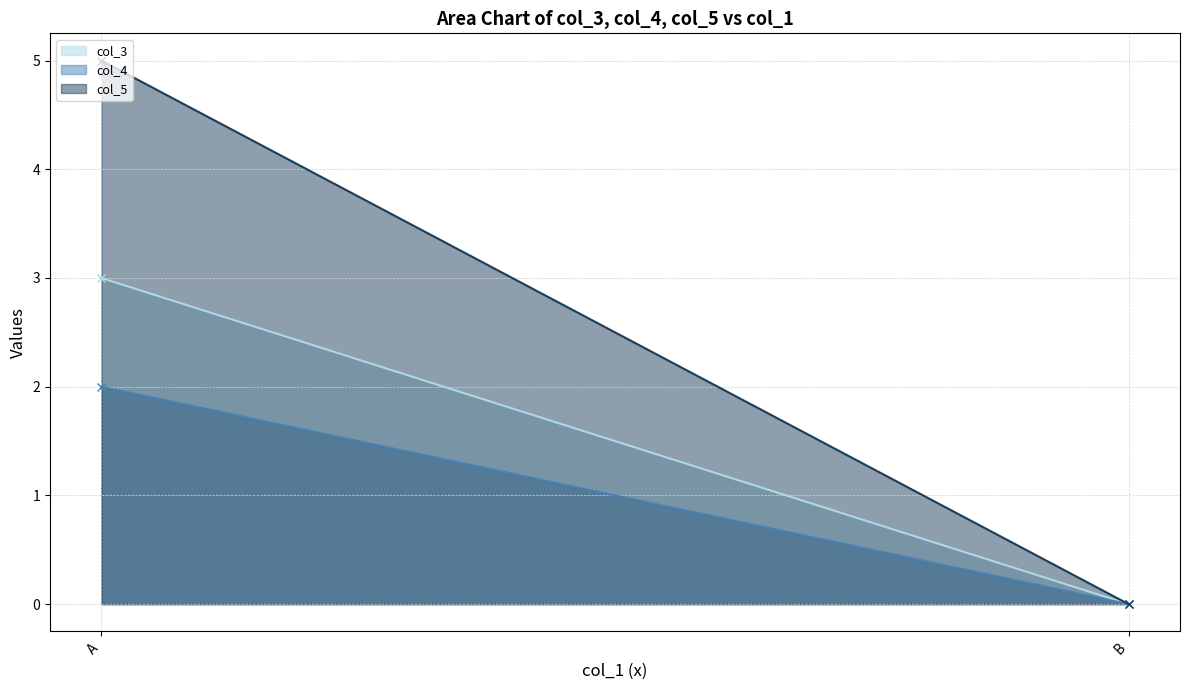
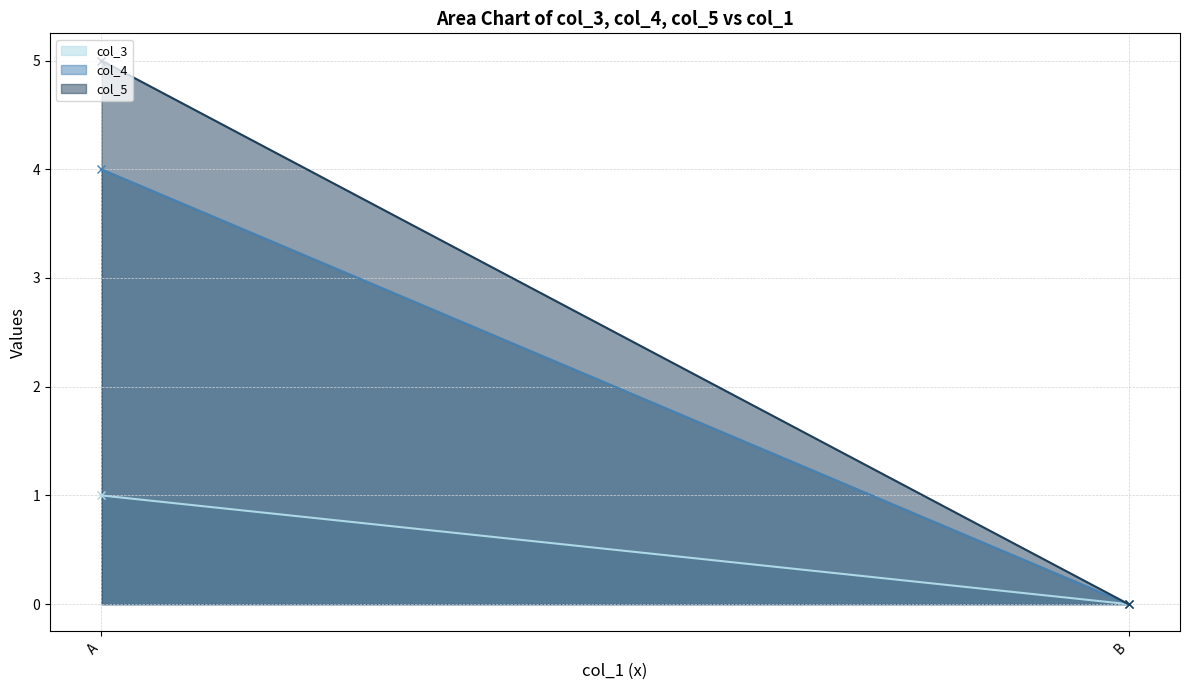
  {
    "col_3": {
-     "A": 3
+     "A": 1
    },
    "col_4": {
-     "A": 2
+     "A": 4
    }
  }
